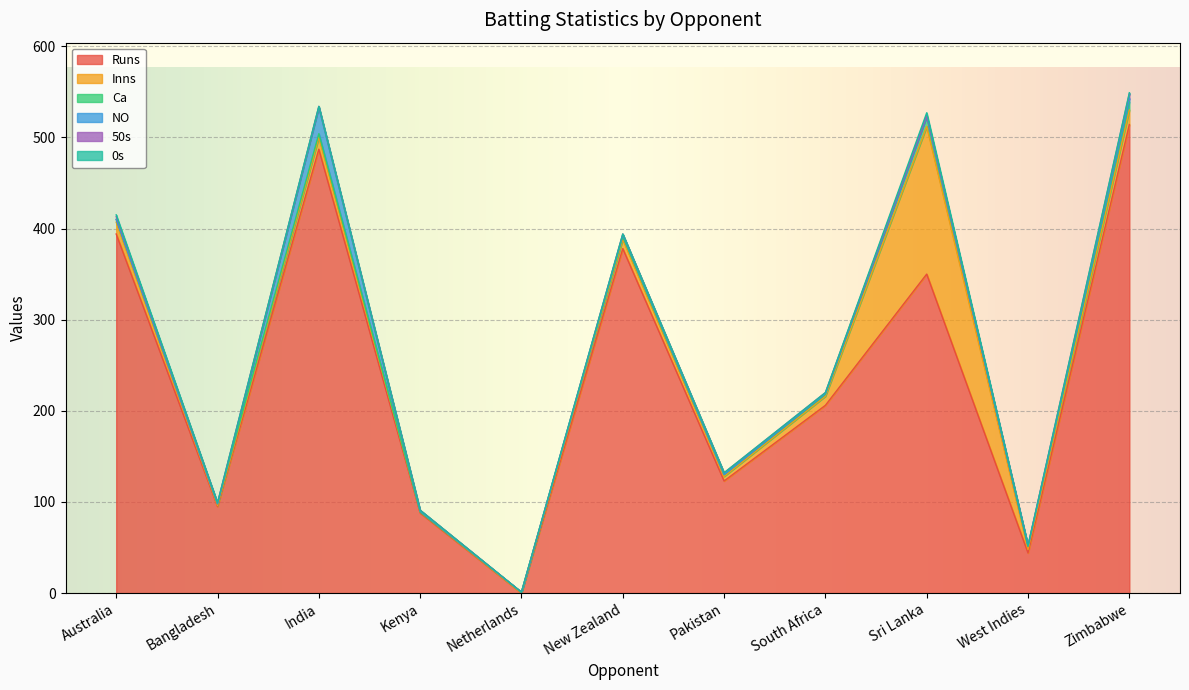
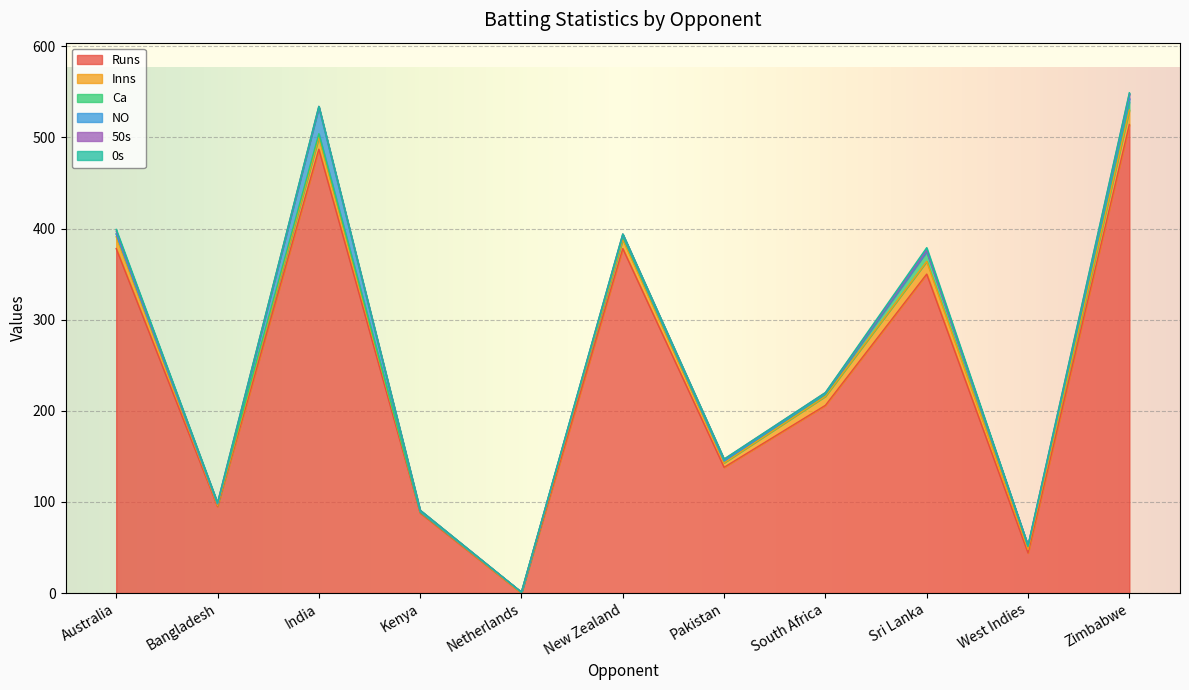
  {
    "Runs": {
-     "Australia": 390,
+     "Australia": 380,
      "India": 490,
      "New Zealand": 380,
-     "Pakistan": 120,
+     "Pakistan": 140,
      "South Africa": 210,
      "Sri Lanka": 350,
      "West Indies": 40,
      "Zimbabwe": 510
    },
    "Inns": {
      "Australia": 10,
      "India": 10,
      "New Zealand": 10,
-     "Sri Lanka": 160,
+     "Sri Lanka": 10,
      "West Indies": 0,
      "Zimbabwe": 20
    },
    "NO": {
      "Zimbabwe": 0
    }
  }
